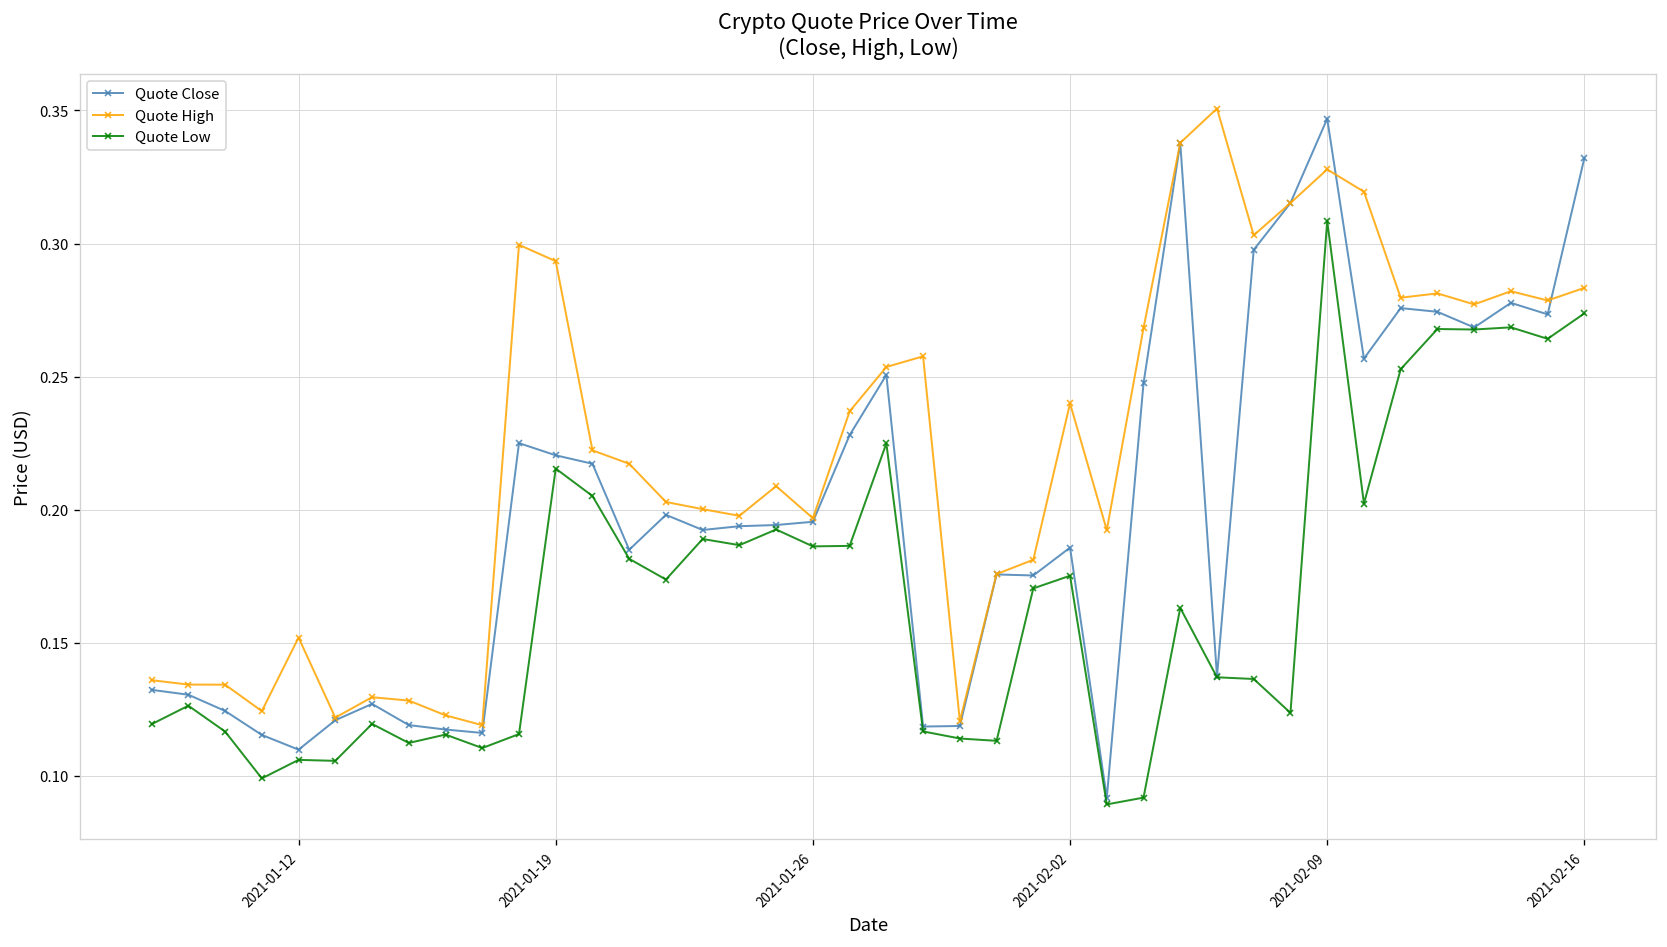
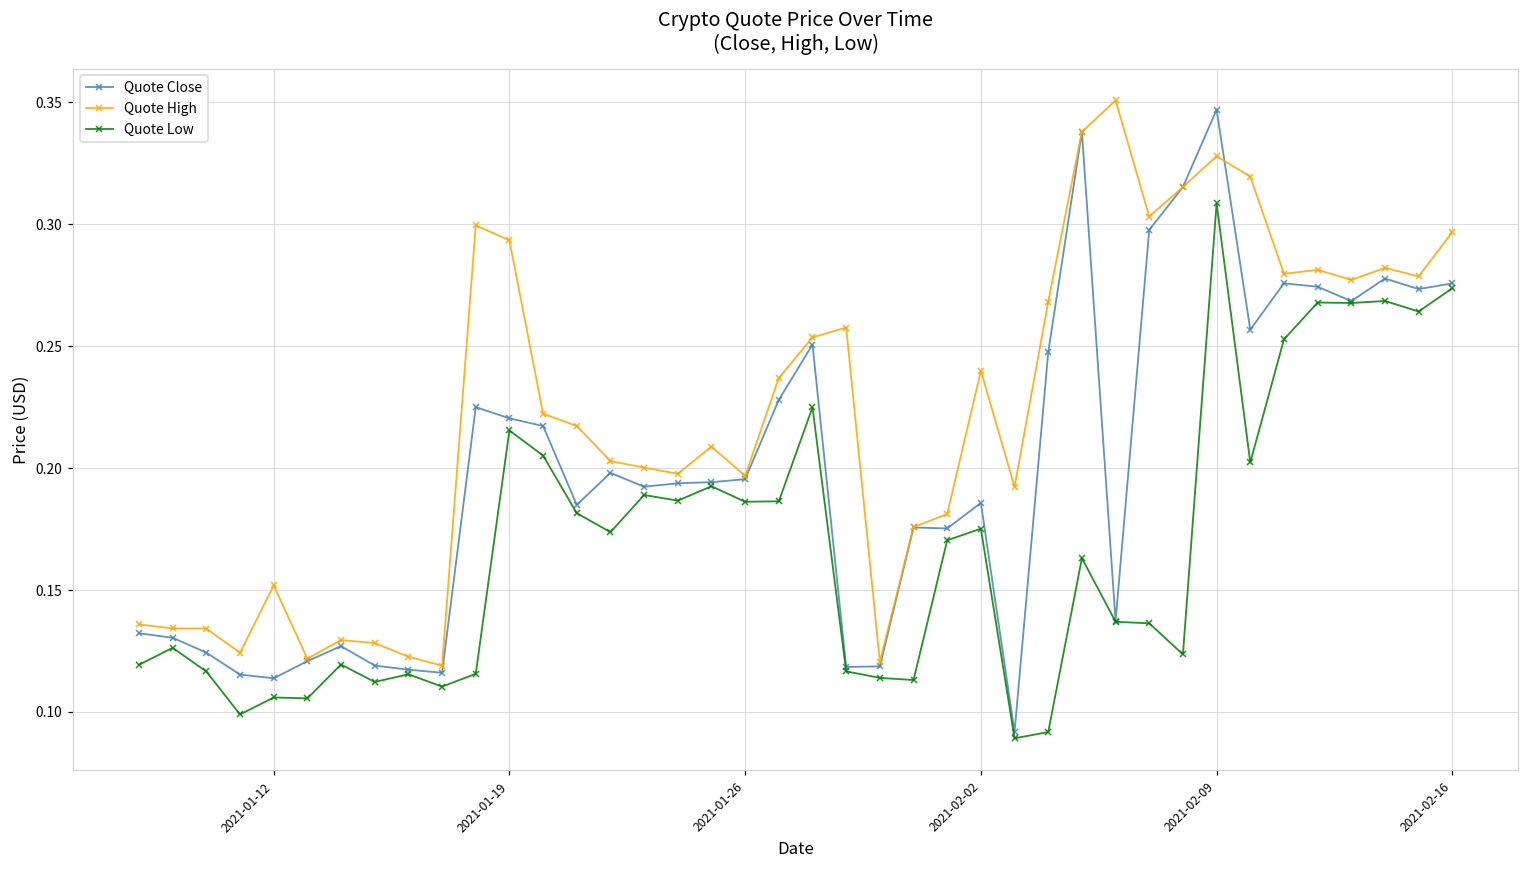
  {
    "Quote Close": {
-     "2021-01-12": 0.110,
+     "2021-01-12": 0.114,
      "2021-01-19": 0.220,
      "2021-01-26": 0.195,
      "2021-02-02": 0.186,
      "2021-02-09": 0.347,
-     "2021-02-16": 0.332
+     "2021-02-16": 0.276
    },
    "Quote High": {
      "2021-01-12": 0.152,
      "2021-01-19": 0.293,
      "2021-01-26": 0.197,
      "2021-02-02": 0.240,
      "2021-02-09": 0.328,
-     "2021-02-16": 0.283
+     "2021-02-16": 0.297
    },
    "Quote Low": {
      "2021-01-12": 0.106,
      "2021-01-19": 0.215,
      "2021-01-26": 0.186,
      "2021-02-02": 0.175,
      "2021-02-09": 0.308,
      "2021-02-16": 0.274
    }
  }
